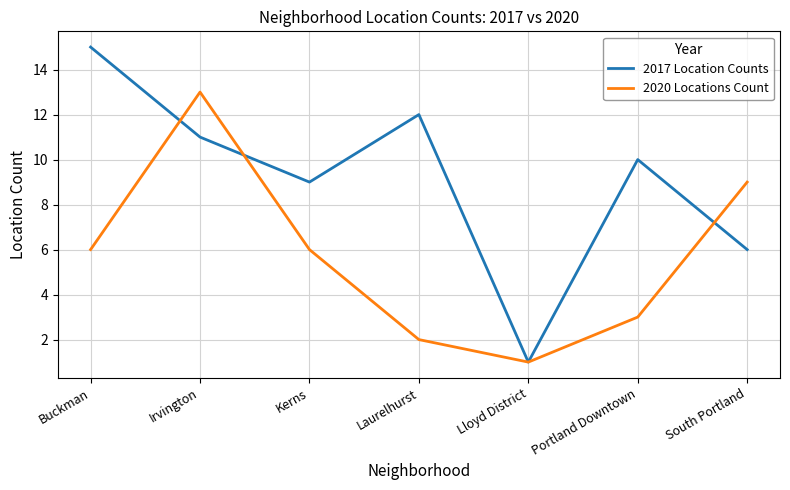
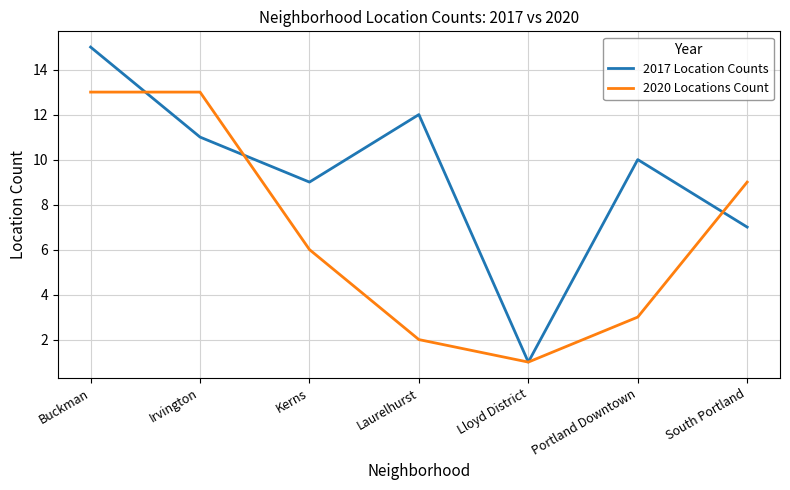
  {
    "2017 Location Counts": {
      "Buckman": 15,
      "Irvington": 11,
      "Kerns": 9,
      "Laurelhurst": 12,
      "Portland Downtown": 10,
-     "South Portland": 6
+     "South Portland": 7
    },
    "2020 Locations Count": {
-     "Buckman": 6,
+     "Buckman": 13,
      "Irvington": 13,
      "Kerns": 6,
      "Laurelhurst": 2,
      "Portland Downtown": 3,
      "South Portland": 9
    }
  }
